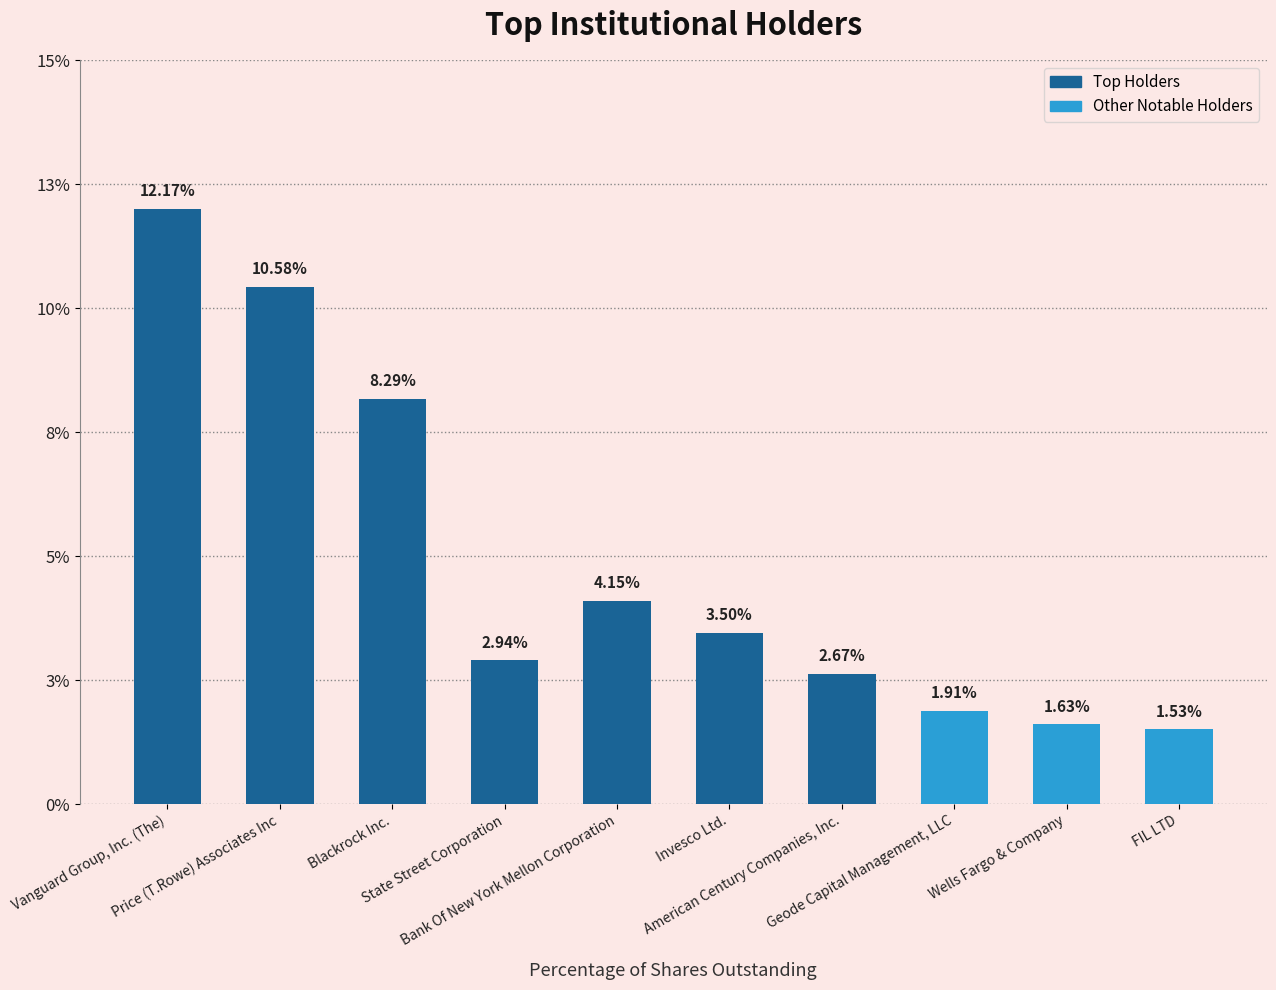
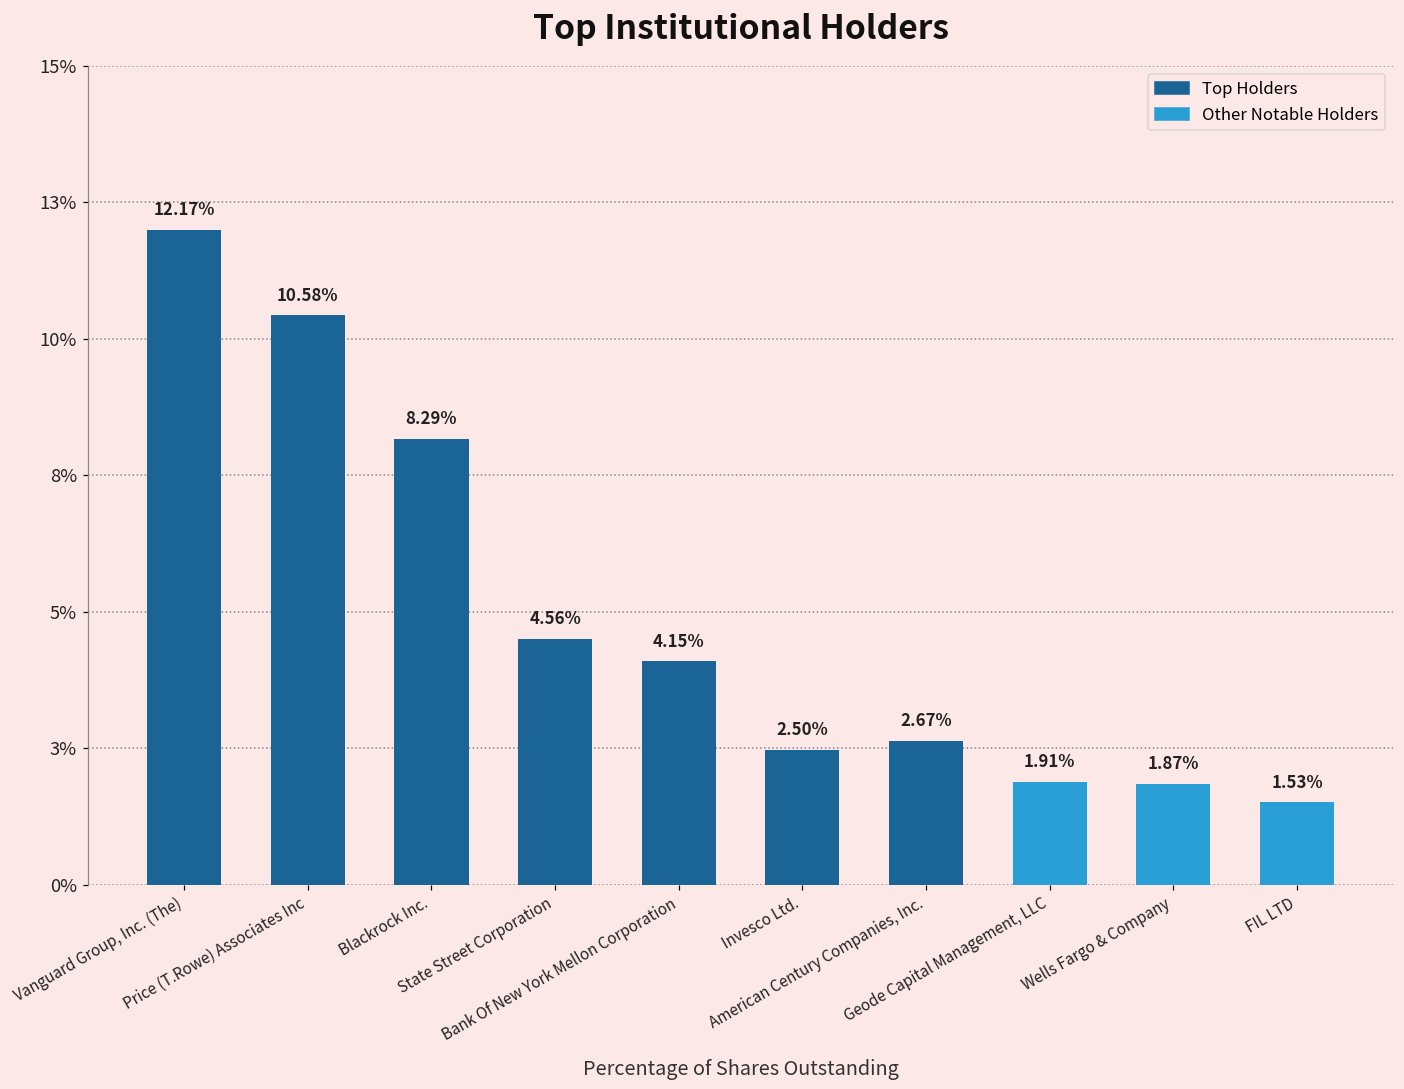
  {
    "Vanguard Group, Inc. (The)": "12.17%",
    "Price (T.Rowe) Associates Inc": "10.58%",
    "Blackrock Inc.": "8.29%",
-   "State Street Corporation": "2.94%",
+   "State Street Corporation": "4.56%",
    "Bank Of New York Mellon Corporation": "4.15%",
-   "Invesco Ltd.": "3.50%",
+   "Invesco Ltd.": "2.50%",
    "American Century Companies, Inc.": "2.67%",
    "Geode Capital Management, LLC": "1.91%",
-   "Wells Fargo & Company": "1.63%",
+   "Wells Fargo & Company": "1.87%",
    "FIL LTD": "1.53%"
  }
